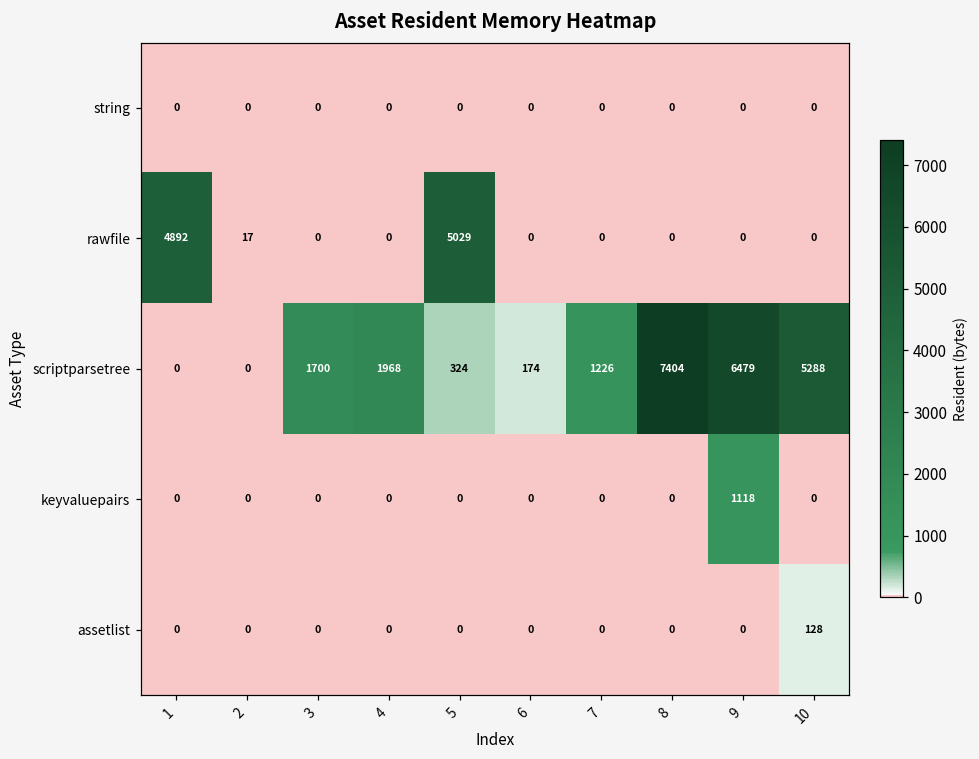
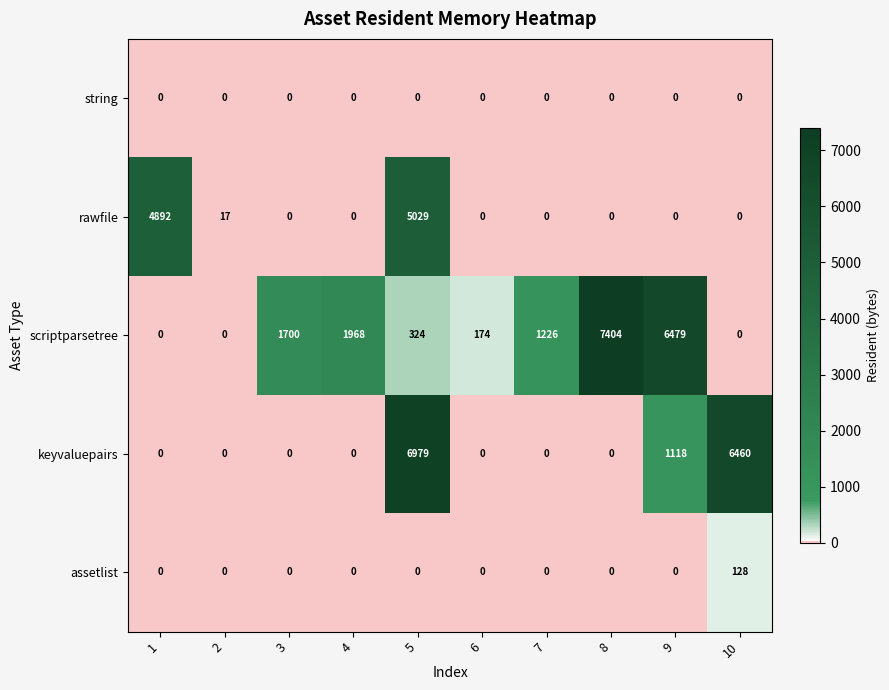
  {
    "string": {
      "1": 0,
      "2": 0,
      "3": 0,
      "4": 0,
      "5": 0,
      "6": 0,
      "7": 0,
      "8": 0,
      "9": 0,
      "10": 0
    },
    "rawfile": {
      "1": 4892,
      "2": 17,
      "3": 0,
      "4": 0,
      "5": 5029,
      "6": 0,
      "7": 0,
      "8": 0,
      "9": 0,
      "10": 0
    },
    "scriptparsetree": {
      "1": 0,
      "2": 0,
      "3": 1700,
      "4": 1968,
      "5": 324,
      "6": 174,
      "7": 1226,
      "8": 7404,
      "9": 6479,
-     "10": 5288
+     "10": 0
    },
    "keyvaluepairs": {
      "1": 0,
      "2": 0,
      "3": 0,
      "4": 0,
-     "5": 0,
+     "5": 6979,
      "6": 0,
      "7": 0,
      "8": 0,
      "9": 1118,
-     "10": 0
+     "10": 6460
    },
    "assetlist": {
      "1": 0,
      "2": 0,
      "3": 0,
      "4": 0,
      "5": 0,
      "6": 0,
      "7": 0,
      "8": 0,
      "9": 0,
      "10": 128
    }
  }
